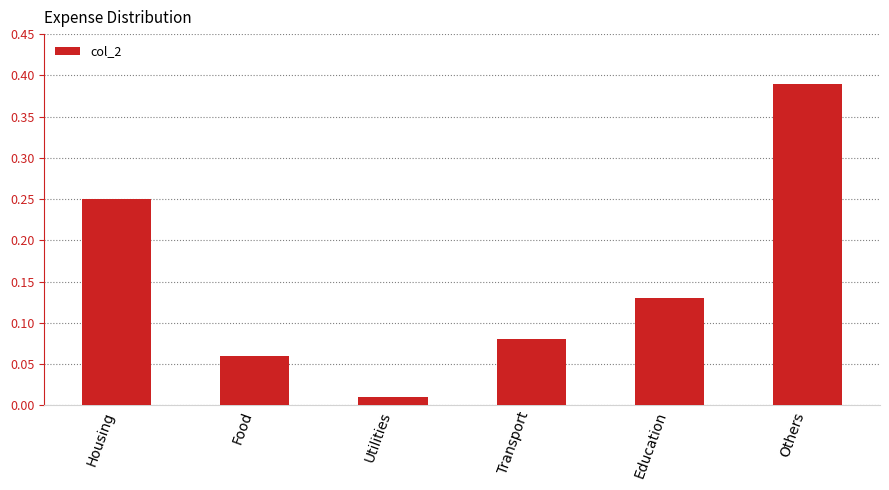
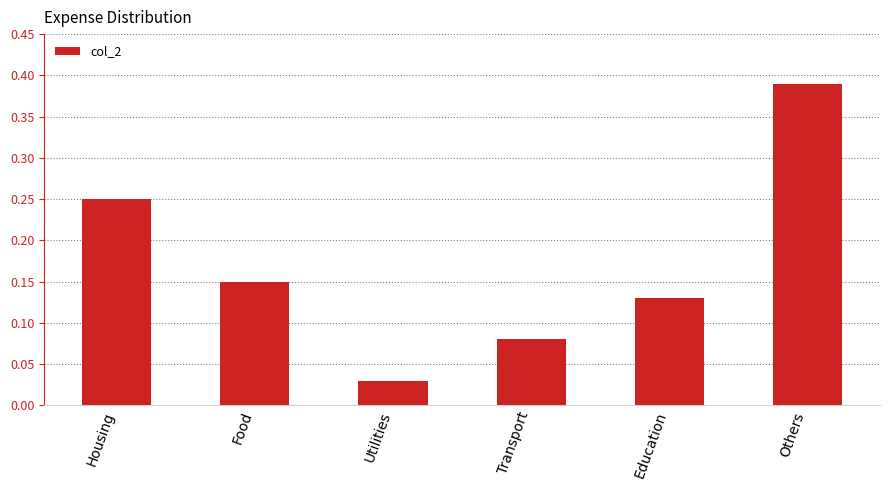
  {
    "Housing": 0.25,
-   "Food": 0.06,
-   "Utilities": 0.01,
+   "Food": 0.15,
+   "Utilities": 0.03,
    "Transport": 0.08,
    "Education": 0.13,
    "Others": 0.39
  }
